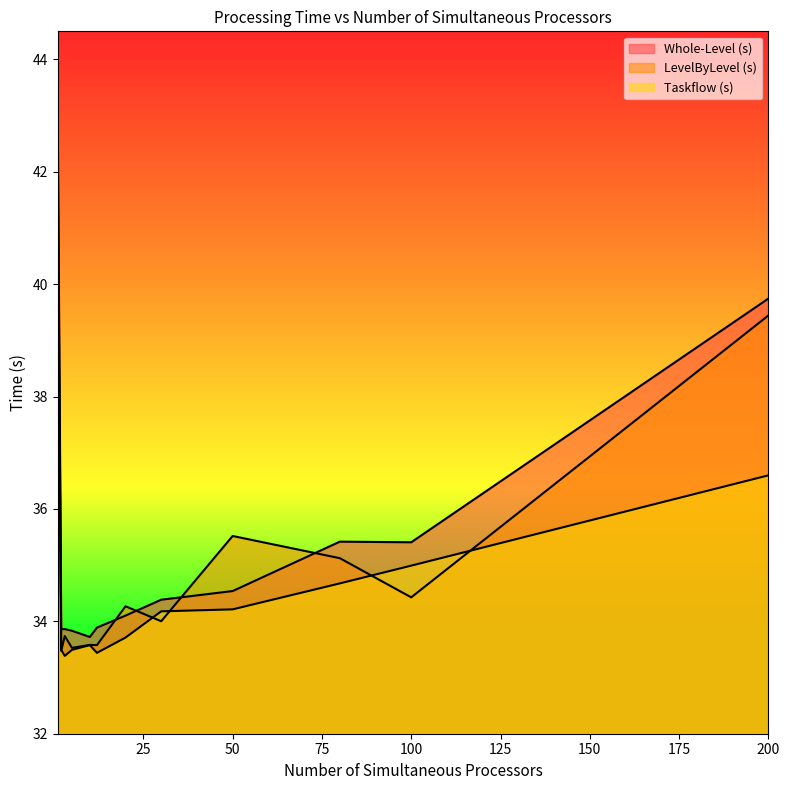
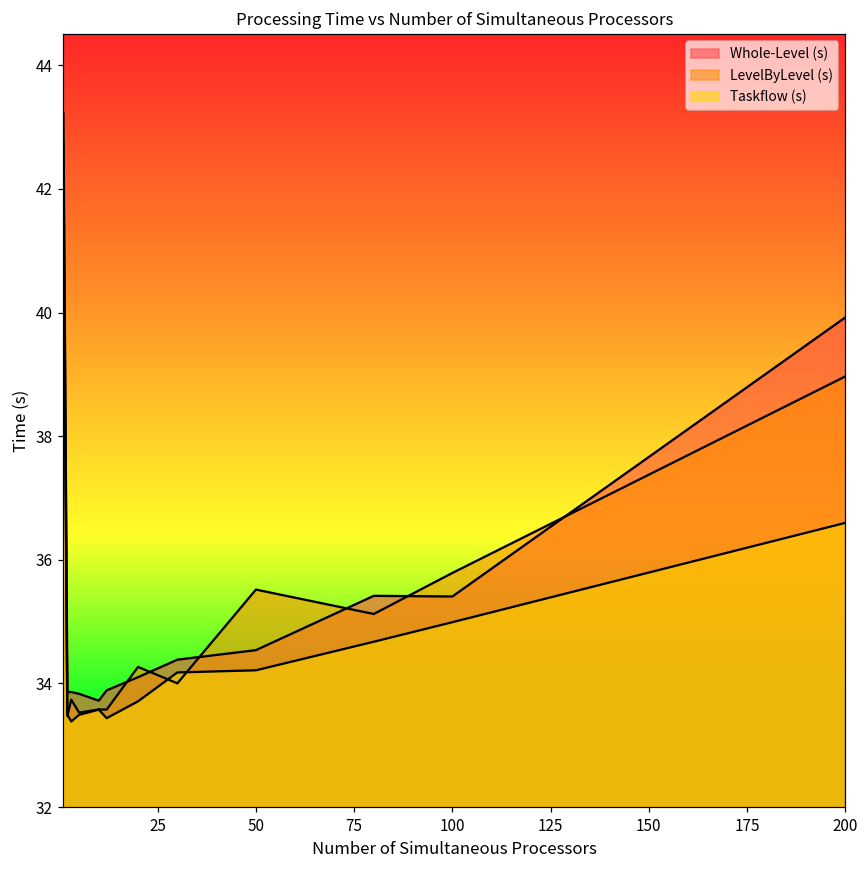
  {
    "Whole-Level (s)": {
      "50": 34.5,
      "100": 35.4,
-     "200": 39.7
+     "200": 39.9
    },
    "LevelByLevel (s)": {
      "50": 35.5,
-     "100": 34.4,
-     "200": 39.4
+     "100": 35.8,
+     "200": 39.0
    },
    "Taskflow (s)": {
      "50": 34.2,
      "100": 35.0,
      "200": 36.6
    }
  }
